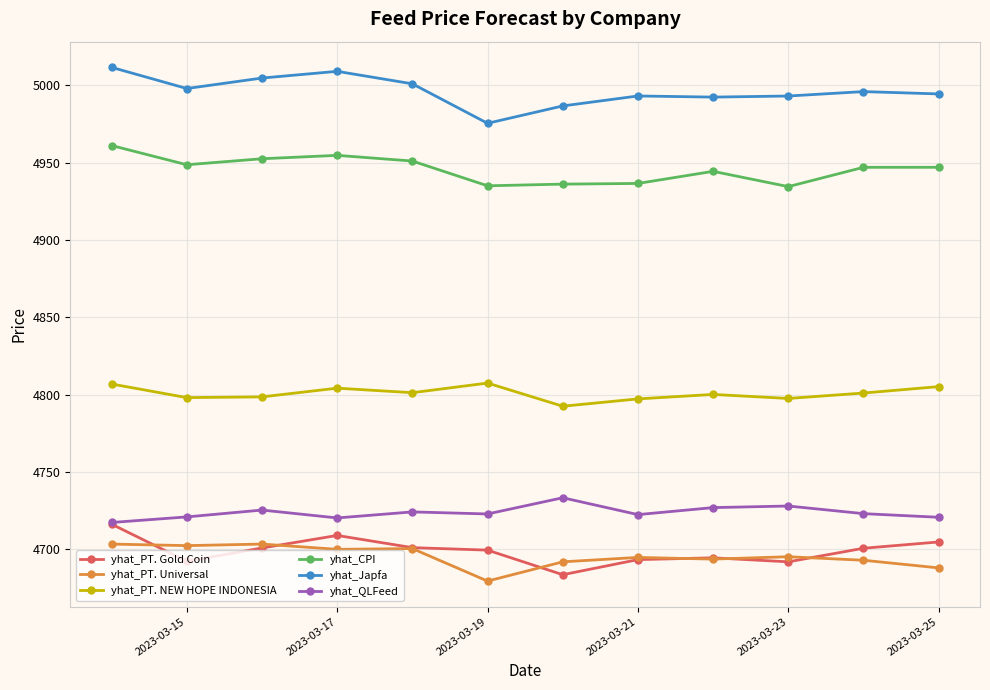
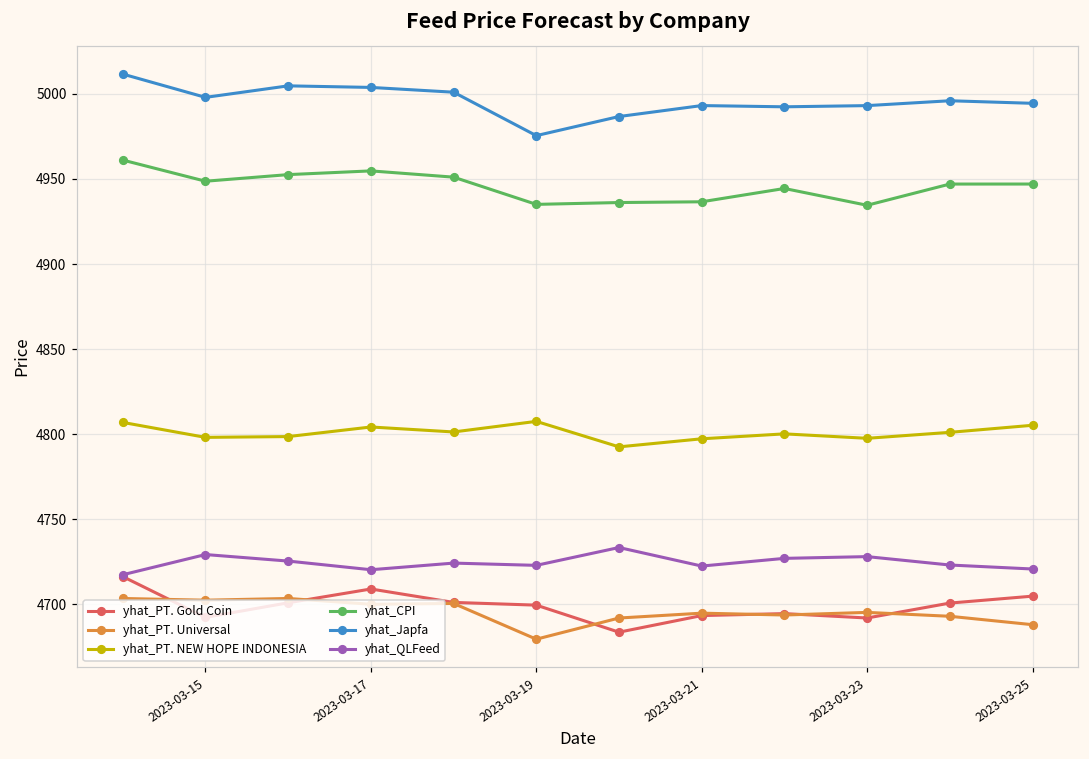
  {
    "yhat_PT. NEW HOPE INDONESIA": {
      "2023-03-15": 4798,
      "2023-03-17": 4804,
      "2023-03-19": 4808,
      "2023-03-21": 4797,
      "2023-03-23": 4798,
      "2023-03-25": 4805
    },
    "yhat_CPI": {
      "2023-03-15": 4949,
      "2023-03-17": 4955,
      "2023-03-19": 4935,
      "2023-03-21": 4937,
      "2023-03-23": 4935,
      "2023-03-25": 4947
    },
    "yhat_Japfa": {
      "2023-03-15": 4998,
-     "2023-03-17": 5009,
+     "2023-03-17": 5004,
      "2023-03-19": 4975,
      "2023-03-21": 4993,
      "2023-03-23": 4993,
      "2023-03-25": 4994
    },
    "yhat_QLFeed": {
-     "2023-03-15": 4721,
+     "2023-03-15": 4729,
      "2023-03-17": 4720,
      "2023-03-19": 4723,
      "2023-03-21": 4723,
      "2023-03-23": 4728,
      "2023-03-25": 4721
    }
  }
